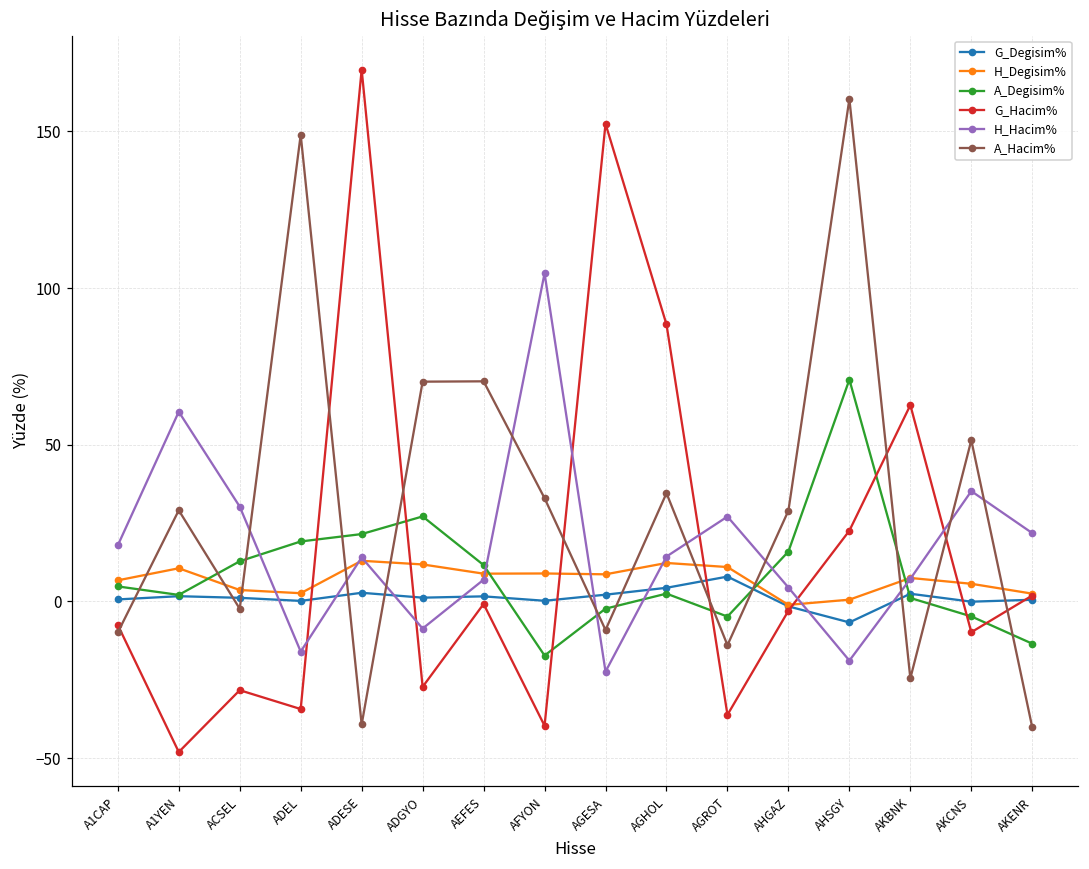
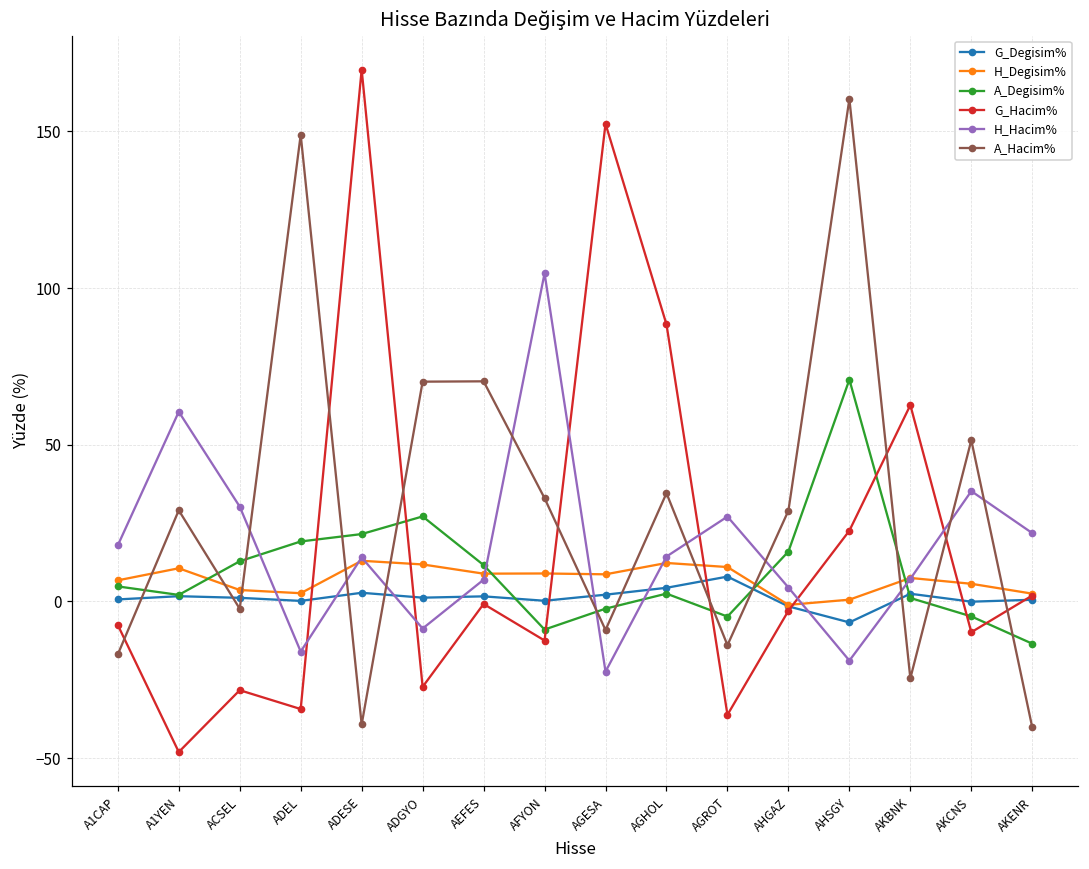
  {
    "G_Degisim%": {
      "A1CAP": 1,
      "ACSEL": 1,
      "ADEL": 0,
      "ADESE": 3,
      "ADGYO": 1,
      "AEFES": 2,
      "AFYON": 0,
      "AGESA": 2,
      "AGHOL": 4,
      "AGROT": 8,
      "AHSGY": -7,
      "AKBNK": 2,
      "AKCNS": 0,
      "AKENR": 1
    },
    "H_Degisim%": {
      "A1CAP": 7,
      "A1YEN": 11,
      "ACSEL": 4,
      "ADEL": 3,
      "ADESE": 13,
      "ADGYO": 12,
      "AEFES": 9,
      "AFYON": 9,
      "AGESA": 9,
      "AGHOL": 12,
      "AGROT": 11,
      "AHSGY": 1,
      "AKCNS": 6
    },
    "A_Degisim%": {
      "A1CAP": 5,
      "ACSEL": 13,
      "ADEL": 19,
      "ADESE": 22,
      "ADGYO": 27,
      "AEFES": 12,
-     "AFYON": -17,
+     "AFYON": -9,
      "AGESA": -2,
      "AGHOL": 3,
      "AGROT": -5,
      "AHGAZ": 16,
      "AHSGY": 71,
      "AKBNK": 1,
      "AKCNS": -5,
      "AKENR": -13
    },
    "G_Hacim%": {
      "A1CAP": -8,
      "A1YEN": -48,
      "ACSEL": -28,
      "ADEL": -34,
      "ADESE": 170,
      "ADGYO": -27,
      "AEFES": -1,
-     "AFYON": -40,
+     "AFYON": -12,
      "AGESA": 152,
      "AGHOL": 88,
      "AGROT": -36,
      "AHGAZ": -3,
      "AHSGY": 23,
      "AKBNK": 63,
      "AKCNS": -10
    },
    "H_Hacim%": {
      "A1CAP": 18,
      "A1YEN": 61,
      "ACSEL": 30,
      "ADEL": -16,
      "ADESE": 14,
      "ADGYO": -9,
      "AEFES": 7,
      "AFYON": 105,
      "AGESA": -22,
      "AGHOL": 14,
      "AGROT": 27,
      "AHGAZ": 4,
      "AHSGY": -19,
      "AKCNS": 35,
      "AKENR": 22
    },
    "A_Hacim%": {
-     "A1CAP": -10,
+     "A1CAP": -17,
      "A1YEN": 29,
      "ACSEL": -2,
      "ADEL": 149,
      "ADESE": -39,
      "ADGYO": 70,
      "AEFES": 70,
      "AFYON": 33,
      "AGESA": -9,
      "AGHOL": 35,
      "AGROT": -14,
      "AHGAZ": 29,
      "AHSGY": 160,
      "AKBNK": -25,
      "AKCNS": 51,
      "AKENR": -40
    }
  }
